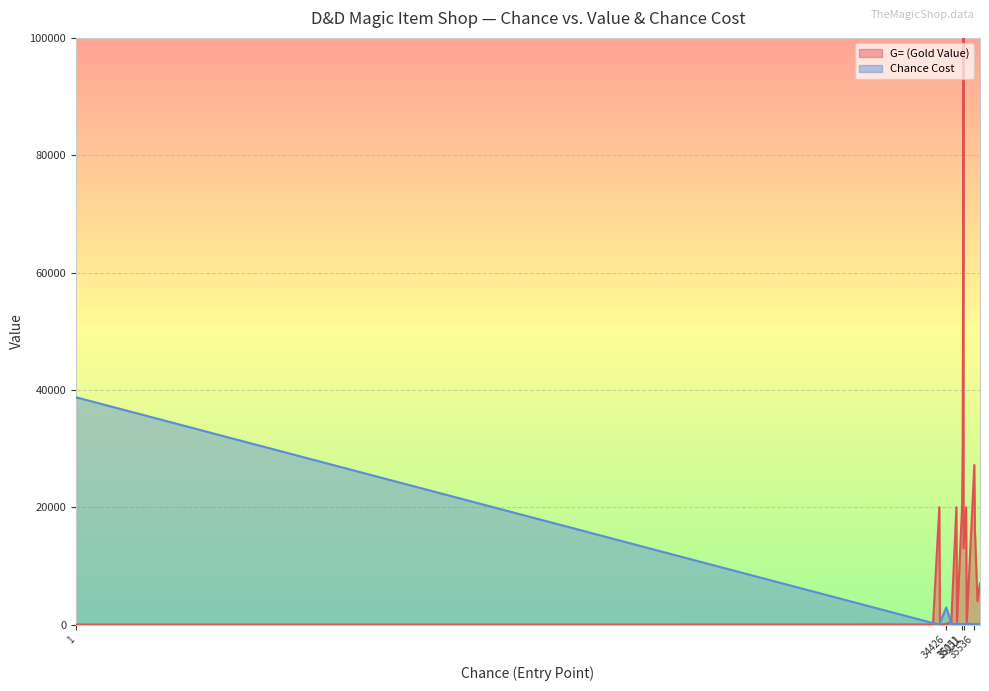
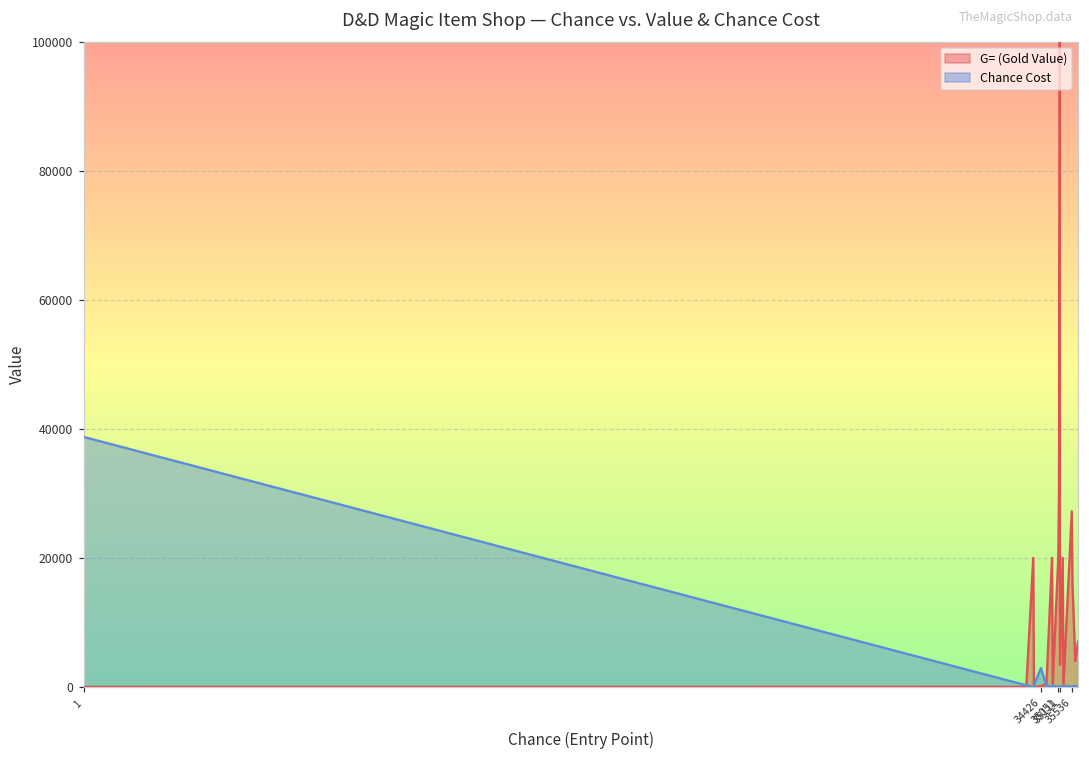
  {
    "G= (Gold Value)": {
      "1": 0,
      "34426": 0,
      "35051": 20000,
-     "35111": 13000,
+     "35111": 3000,
      "35536": 27000
    },
    "Chance Cost": {
      "1": 39000,
      "34426": 3000,
      "35051": 0,
      "35111": 0,
      "35536": 0
    }
  }
